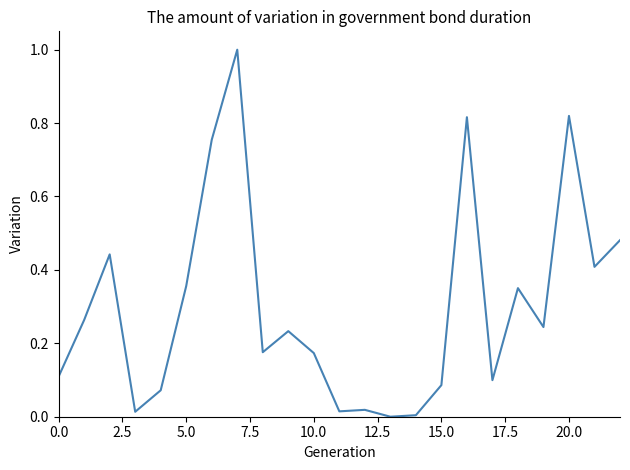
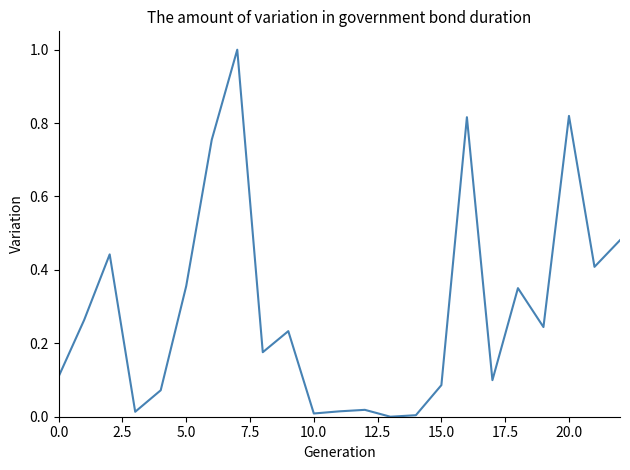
  {
    "0.0": 0.11,
    "5.0": 0.36,
-   "10.0": 0.17,
+   "10.0": 0.01,
    "15.0": 0.09,
    "20.0": 0.82
  }
